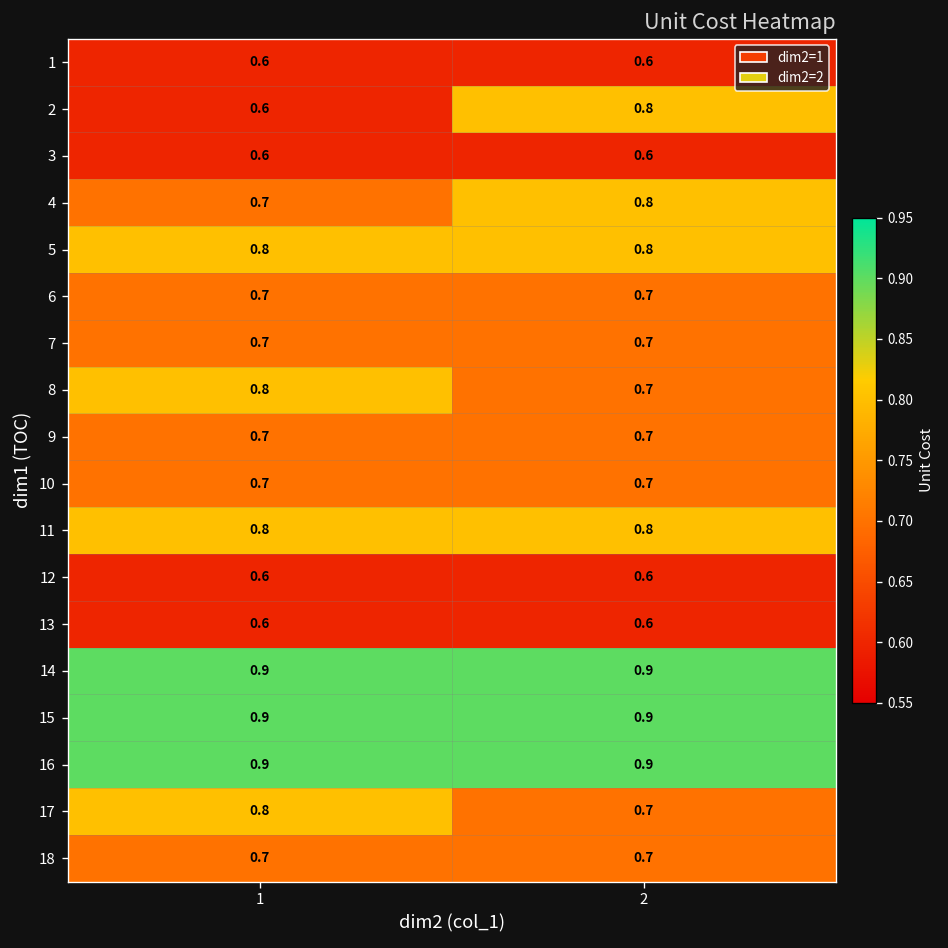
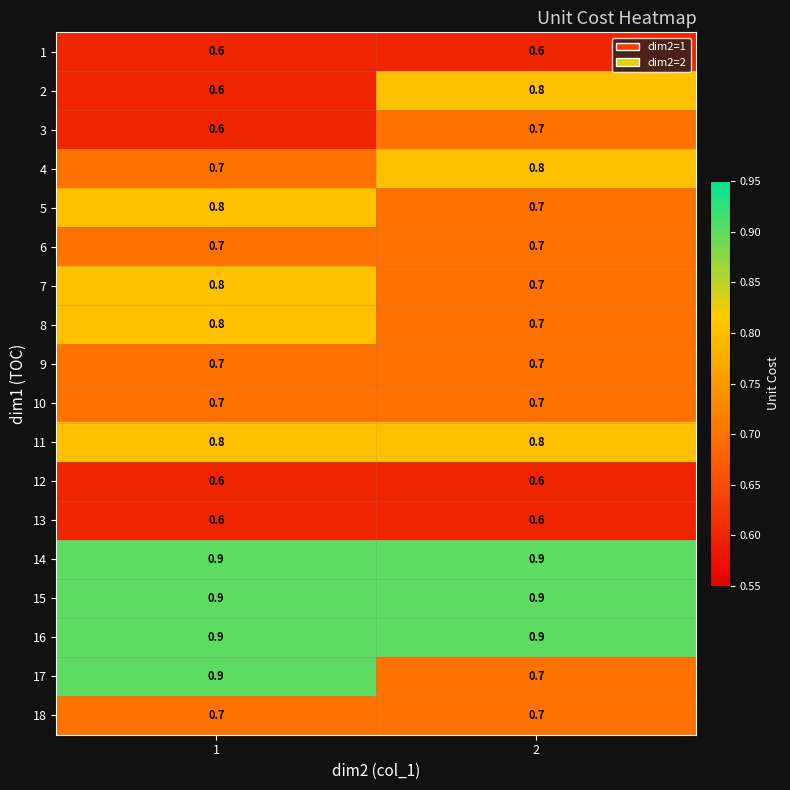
  {
    "1": {
      "1": 0.6,
      "2": 0.6
    },
    "2": {
      "1": 0.6,
      "2": 0.8
    },
    "3": {
      "1": 0.6,
-     "2": 0.6
+     "2": 0.7
    },
    "4": {
      "1": 0.7,
      "2": 0.8
    },
    "5": {
      "1": 0.8,
-     "2": 0.8
+     "2": 0.7
    },
    "6": {
      "1": 0.7,
      "2": 0.7
    },
    "7": {
-     "1": 0.7,
+     "1": 0.8,
      "2": 0.7
    },
    "8": {
      "1": 0.8,
      "2": 0.7
    },
    "9": {
      "1": 0.7,
      "2": 0.7
    },
    "10": {
      "1": 0.7,
      "2": 0.7
    },
    "11": {
      "1": 0.8,
      "2": 0.8
    },
    "12": {
      "1": 0.6,
      "2": 0.6
    },
    "13": {
      "1": 0.6,
      "2": 0.6
    },
    "14": {
      "1": 0.9,
      "2": 0.9
    },
    "15": {
      "1": 0.9,
      "2": 0.9
    },
    "16": {
      "1": 0.9,
      "2": 0.9
    },
    "17": {
-     "1": 0.8,
+     "1": 0.9,
      "2": 0.7
    },
    "18": {
      "1": 0.7,
      "2": 0.7
    }
  }
